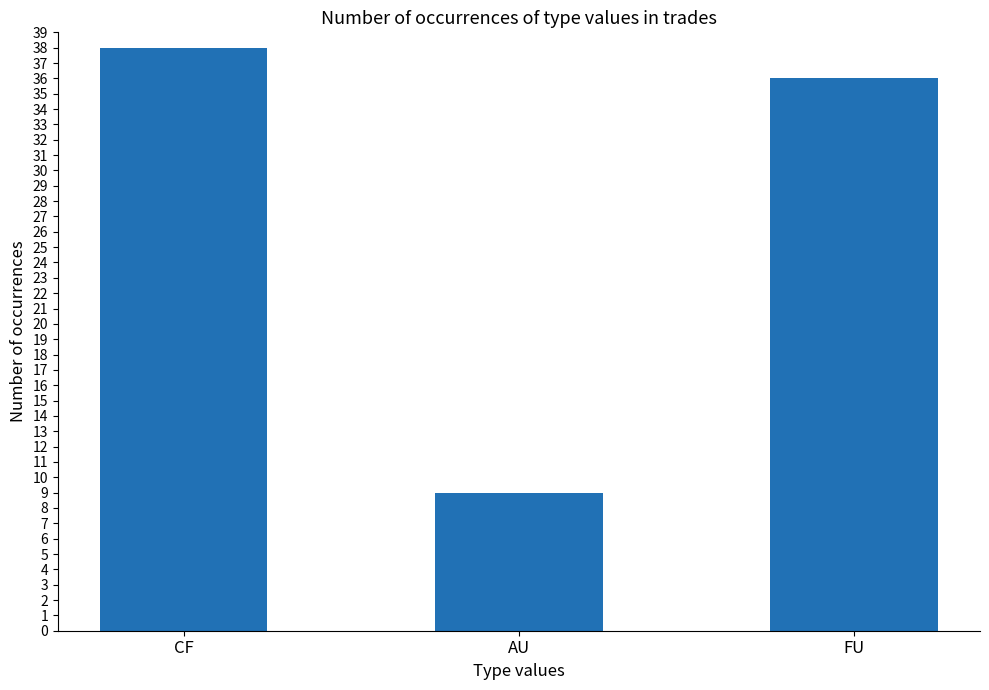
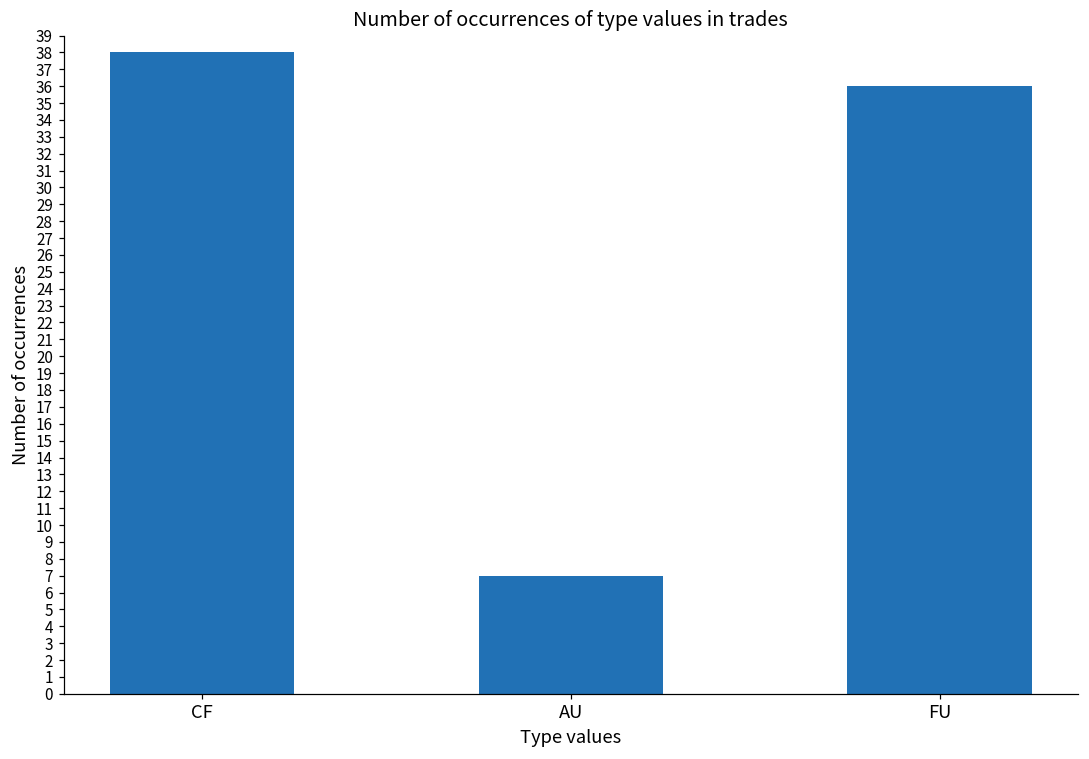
  {
    "CF": 38,
-   "AU": 9,
+   "AU": 7,
    "FU": 36
  }
